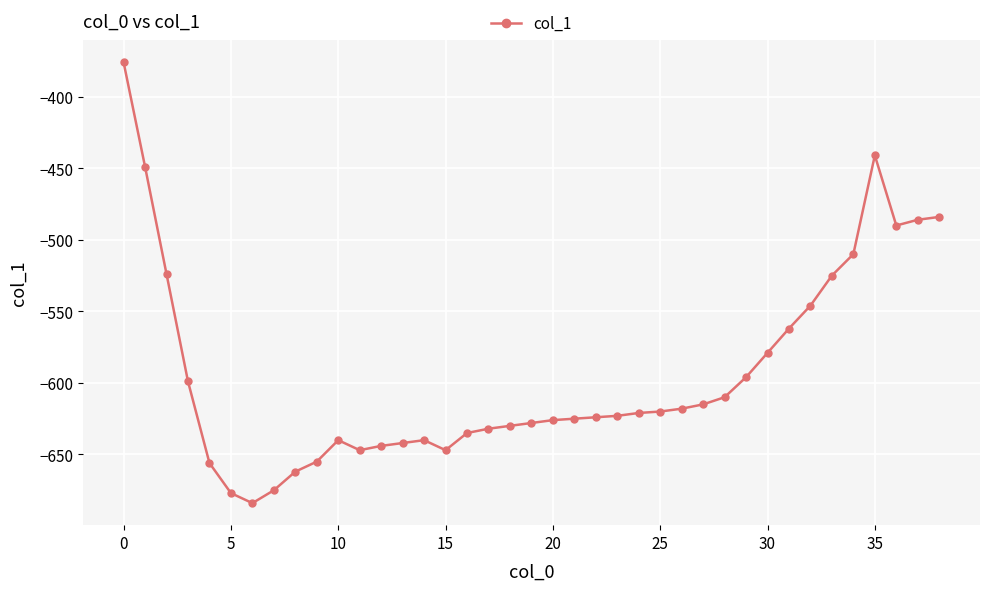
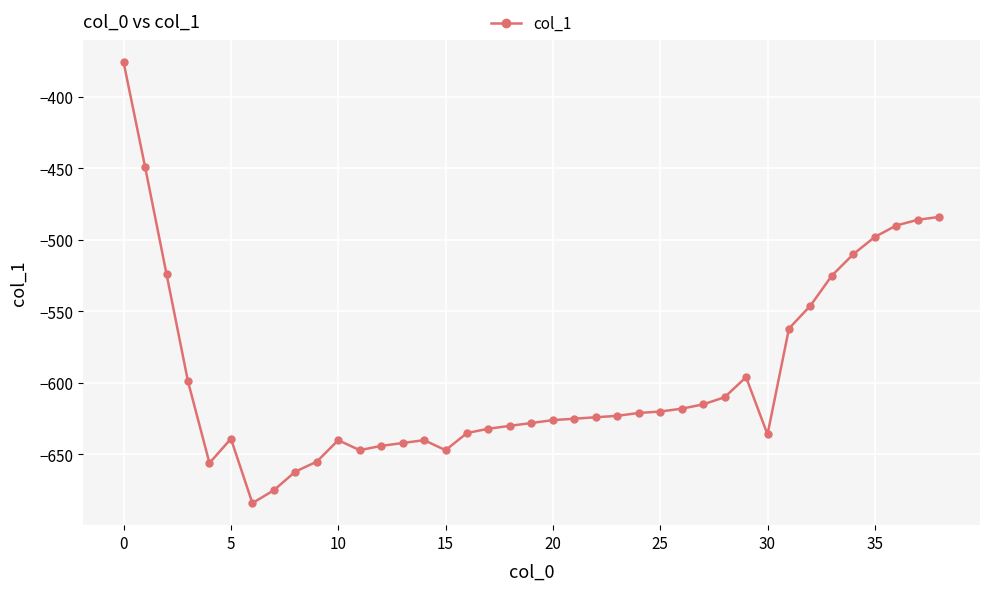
  {
    "0": -376,
-   "5": -677,
+   "5": -639,
    "10": -640,
    "15": -647,
    "20": -626,
    "25": -620,
-   "30": -579,
-   "35": -441
+   "30": -636,
+   "35": -498
  }
